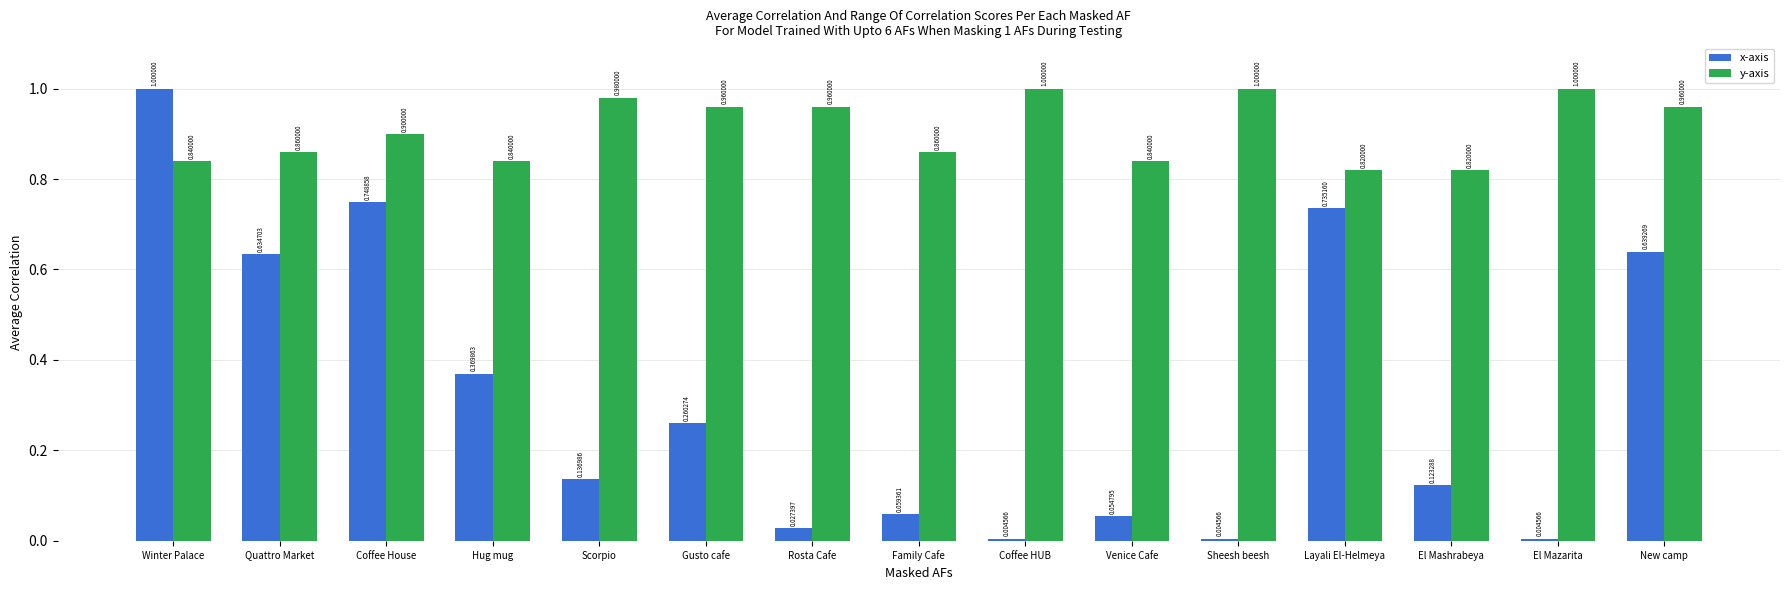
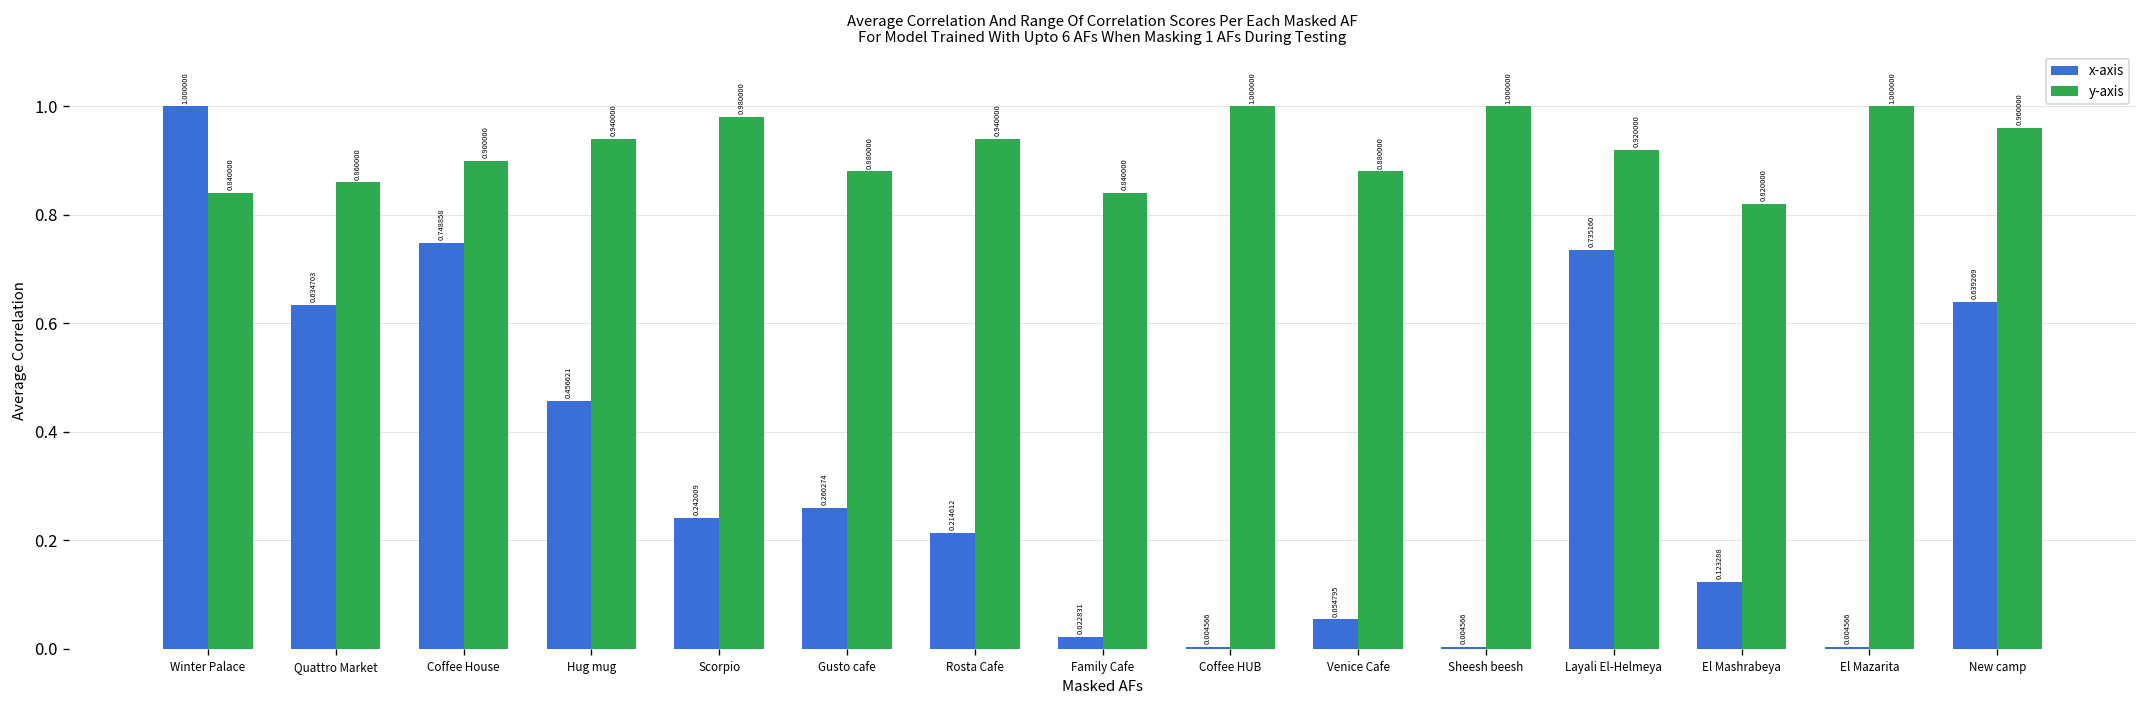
  {
    "x-axis": {
      "Winter Palace": 1.000000,
      "Quattro Market": 0.634703,
      "Coffee House": 0.748858,
-     "Hug mug": 0.369863,
-     "Scorpio": 0.136986,
+     "Hug mug": 0.456621,
+     "Scorpio": 0.242009,
      "Gusto cafe": 0.260274,
-     "Rosta Cafe": 0.027397,
-     "Family Cafe": 0.059361,
+     "Rosta Cafe": 0.214612,
+     "Family Cafe": 0.022831,
      "Coffee HUB": 0.004566,
      "Venice Cafe": 0.054795,
      "Sheesh beesh": 0.004566,
      "Layali El-Helmeya": 0.735160,
      "El Mashrabeya": 0.123288,
      "El Mazarita": 0.004566,
      "New camp": 0.639269
    },
    "y-axis": {
      "Winter Palace": 0.840000,
      "Quattro Market": 0.860000,
      "Coffee House": 0.900000,
-     "Hug mug": 0.840000,
+     "Hug mug": 0.940000,
      "Scorpio": 0.980000,
-     "Gusto cafe": 0.960000,
-     "Rosta Cafe": 0.960000,
-     "Family Cafe": 0.860000,
+     "Gusto cafe": 0.880000,
+     "Rosta Cafe": 0.940000,
+     "Family Cafe": 0.840000,
      "Coffee HUB": 1.000000,
-     "Venice Cafe": 0.840000,
+     "Venice Cafe": 0.880000,
      "Sheesh beesh": 1.000000,
-     "Layali El-Helmeya": 0.820000,
+     "Layali El-Helmeya": 0.920000,
      "El Mashrabeya": 0.820000,
      "El Mazarita": 1.000000,
      "New camp": 0.960000
    }
  }
